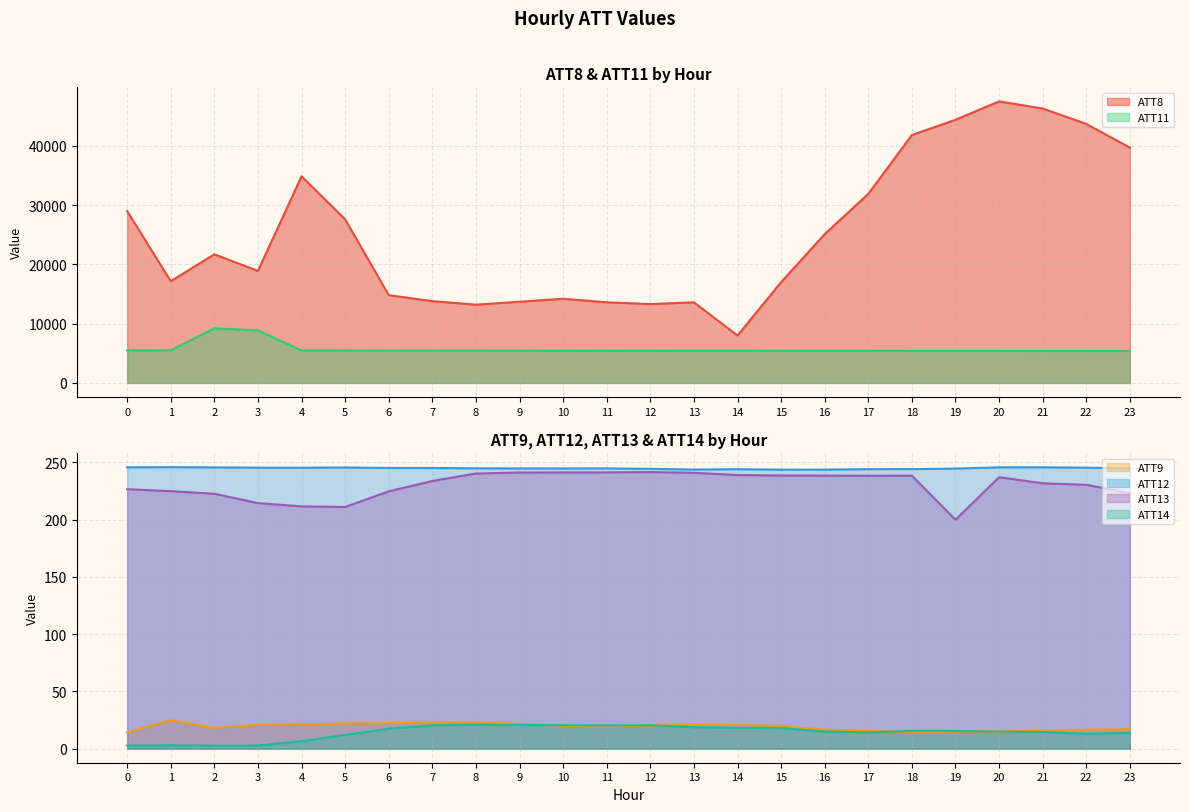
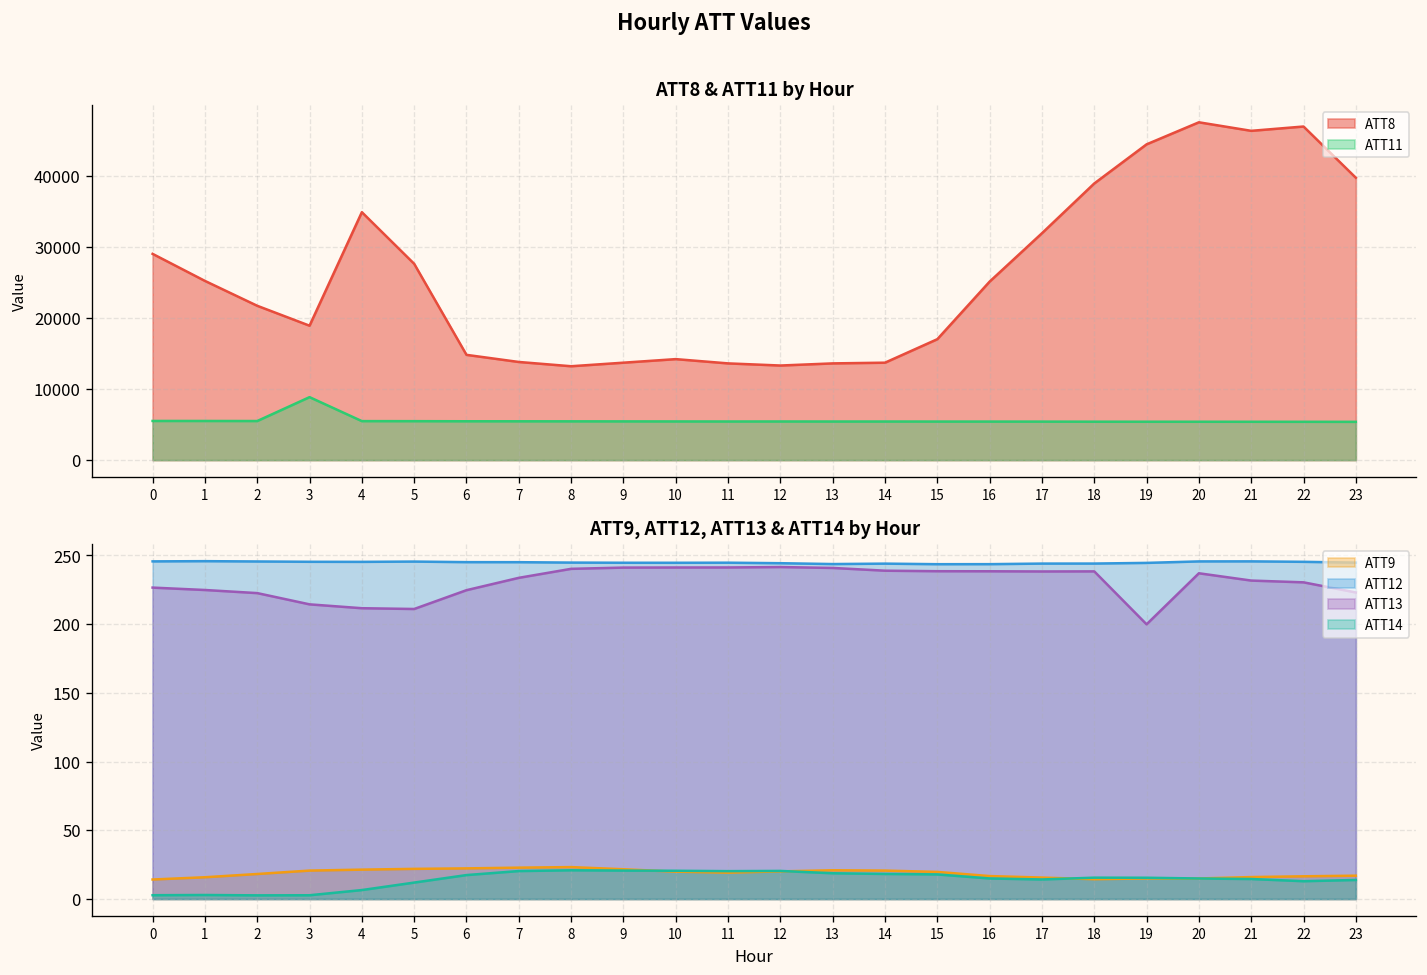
  {
    "ATT8 & ATT11 by Hour": {
      "ATT8": {
        "0": 29000,
-       "1": 17000,
+       "1": 25000,
        "2": 22000,
        "3": 19000,
        "4": 35000,
        "5": 28000,
        "6": 15000,
        "7": 14000,
        "8": 13000,
        "9": 14000,
        "10": 14000,
        "11": 14000,
        "12": 13000,
        "13": 14000,
-       "14": 8000,
+       "14": 14000,
        "15": 17000,
        "16": 25000,
        "17": 32000,
-       "18": 42000,
+       "18": 39000,
        "19": 44000,
        "20": 48000,
        "21": 46000,
-       "22": 44000,
+       "22": 47000,
        "23": 40000
      },
      "ATT11": {
        "0": 6000,
        "1": 6000,
-       "2": 9000,
+       "2": 5000,
        "3": 9000,
        "4": 5000,
        "5": 5000,
        "6": 5000,
        "7": 5000,
        "8": 5000,
        "9": 5000,
        "10": 5000,
        "11": 5000,
        "12": 5000,
        "13": 5000,
        "14": 5000,
        "15": 5000,
        "16": 5000,
        "17": 5000,
        "18": 5000,
        "19": 5000,
        "20": 5000,
        "21": 5000,
        "22": 5000,
        "23": 5000
      }
    },
    "ATT9, ATT12, ATT13 & ATT14 by Hour": {
      "ATT9": {
        "0": 14,
-       "1": 25,
+       "1": 16,
        "2": 18,
        "3": 21,
        "4": 21,
        "5": 22,
        "6": 22,
        "7": 23,
        "8": 23,
        "14": 21,
        "22": 17,
        "23": 17
      },
      "ATT13": {
        "0": 227,
        "1": 225,
        "2": 223,
        "3": 214,
        "4": 212,
        "5": 211,
        "6": 225,
        "7": 234,
        "8": 240,
        "9": 241,
        "10": 241,
        "11": 241,
        "12": 242,
        "13": 241,
        "14": 239,
        "15": 239,
        "16": 239,
        "17": 238,
        "18": 238,
        "19": 200,
        "20": 237,
        "21": 232,
        "22": 230
      }
    }
  }
